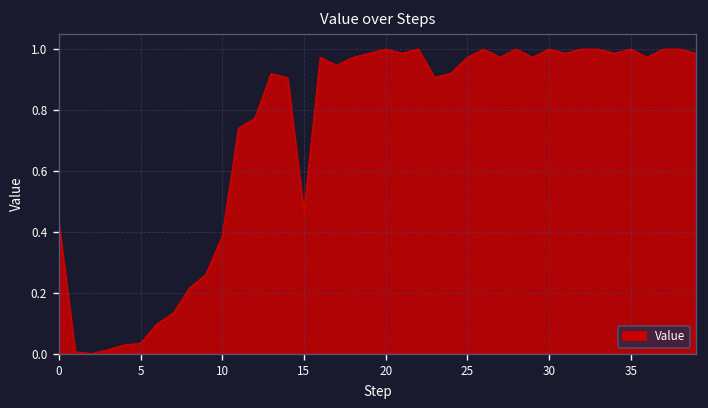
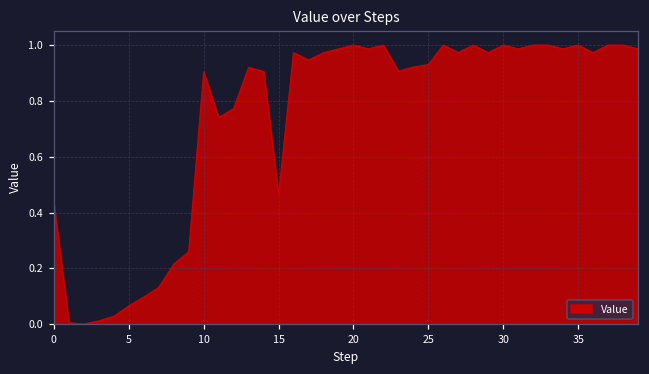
  {
    "0": 0.43,
-   "5": 0.03,
-   "10": 0.38,
+   "5": 0.07,
+   "10": 0.90,
    "15": 0.46,
    "20": 1.00,
-   "25": 0.97,
+   "25": 0.93,
    "30": 1.00,
    "35": 1.00
  }
